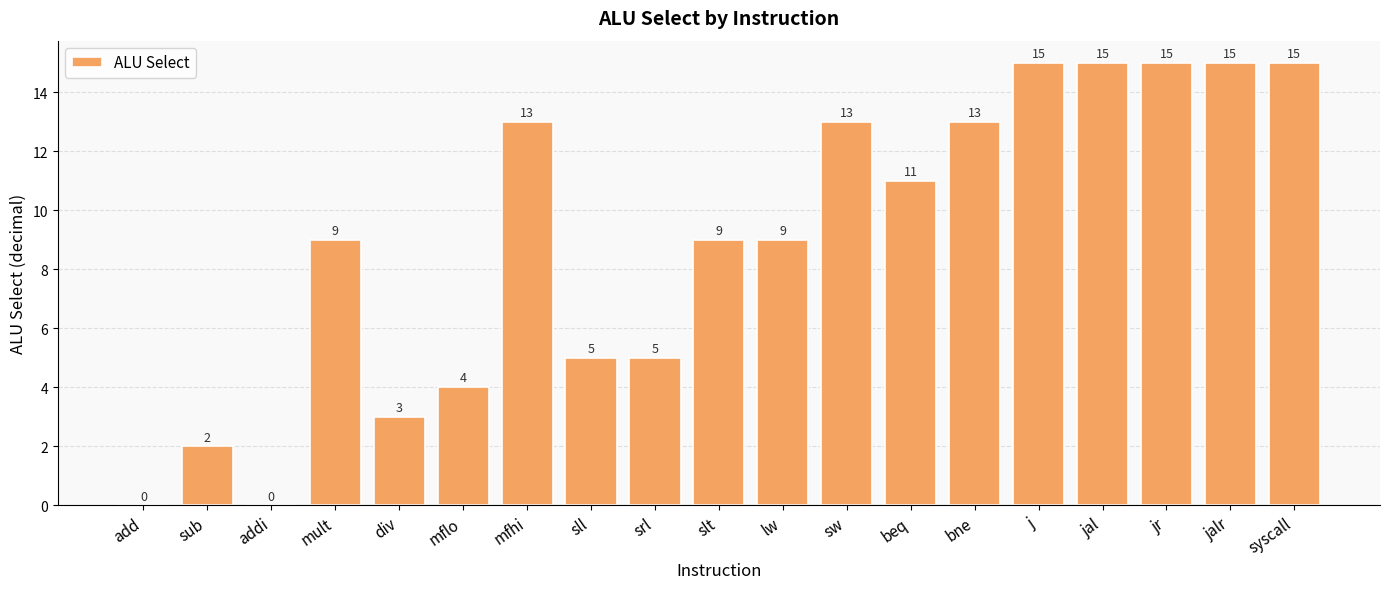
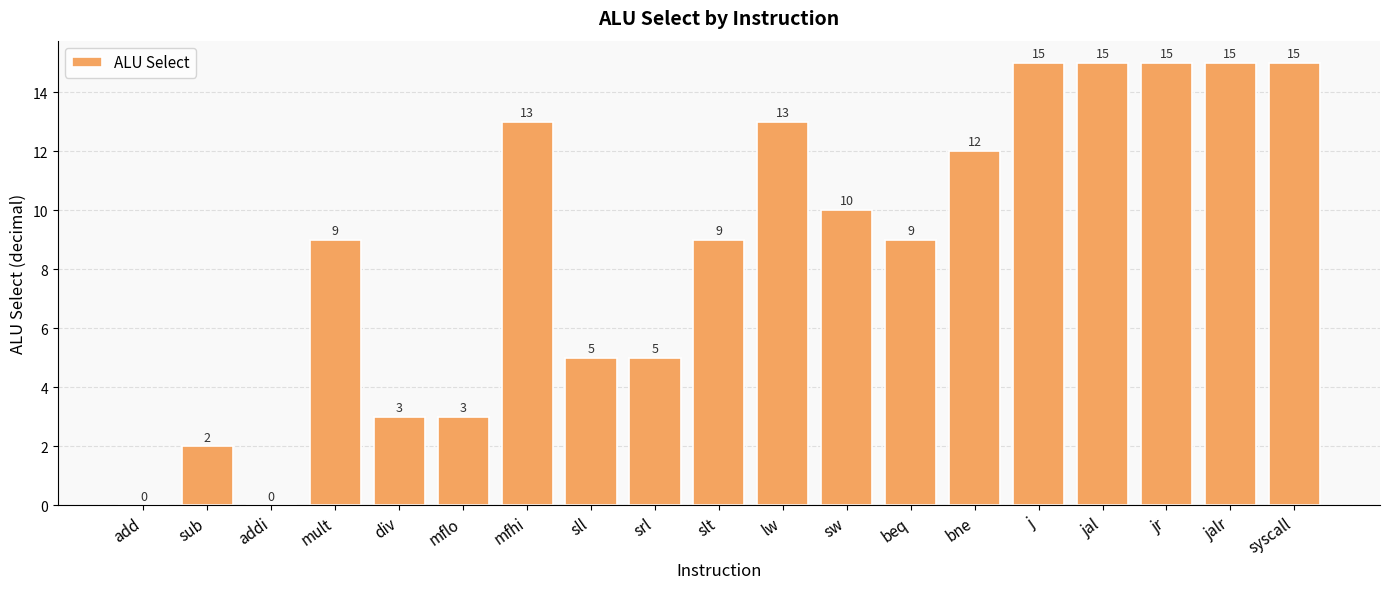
  {
    "add": 0,
    "sub": 2,
    "addi": 0,
    "mult": 9,
    "div": 3,
-   "mflo": 4,
+   "mflo": 3,
    "mfhi": 13,
    "sll": 5,
    "srl": 5,
    "slt": 9,
-   "lw": 9,
-   "sw": 13,
-   "beq": 11,
-   "bne": 13,
+   "lw": 13,
+   "sw": 10,
+   "beq": 9,
+   "bne": 12,
    "j": 15,
    "jal": 15,
    "jr": 15,
    "jalr": 15,
    "syscall": 15
  }
